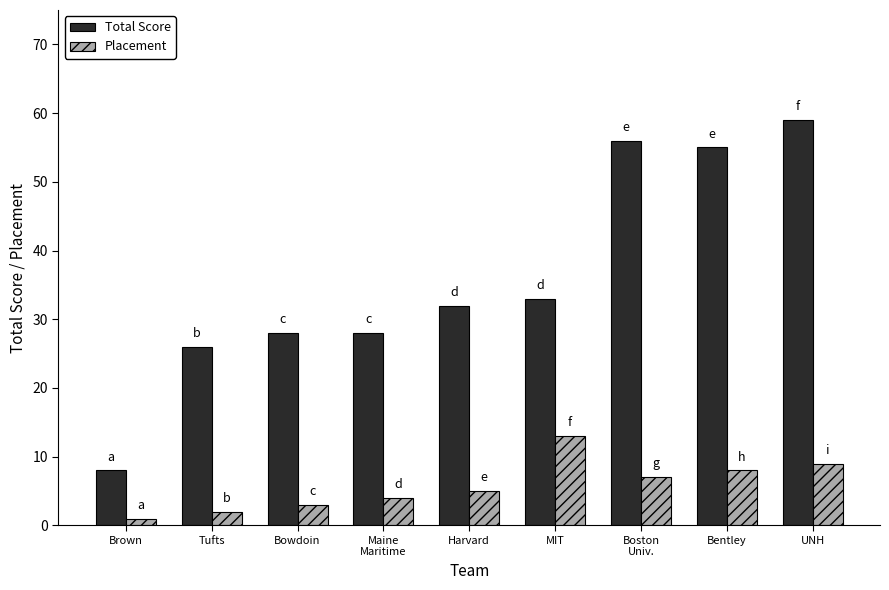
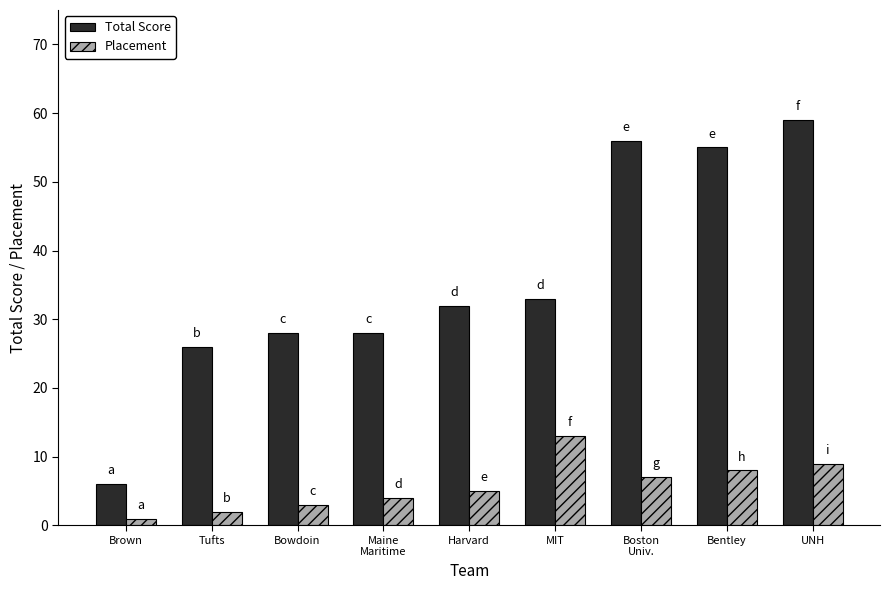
  {
    "Total Score": {
-     "Brown": 8,
+     "Brown": 6,
      "Tufts": 26,
      "Bowdoin": 28,
      "Maine Maritime": 28,
      "Harvard": 32,
      "MIT": 33,
      "Boston Univ.": 56,
      "Bentley": 55,
      "UNH": 59
    },
    "Placement": {
      "Brown": 1,
      "Tufts": 2,
      "Bowdoin": 3,
      "Maine Maritime": 4,
      "Harvard": 5,
      "MIT": 13,
      "Boston Univ.": 7,
      "Bentley": 8,
      "UNH": 9
    }
  }
